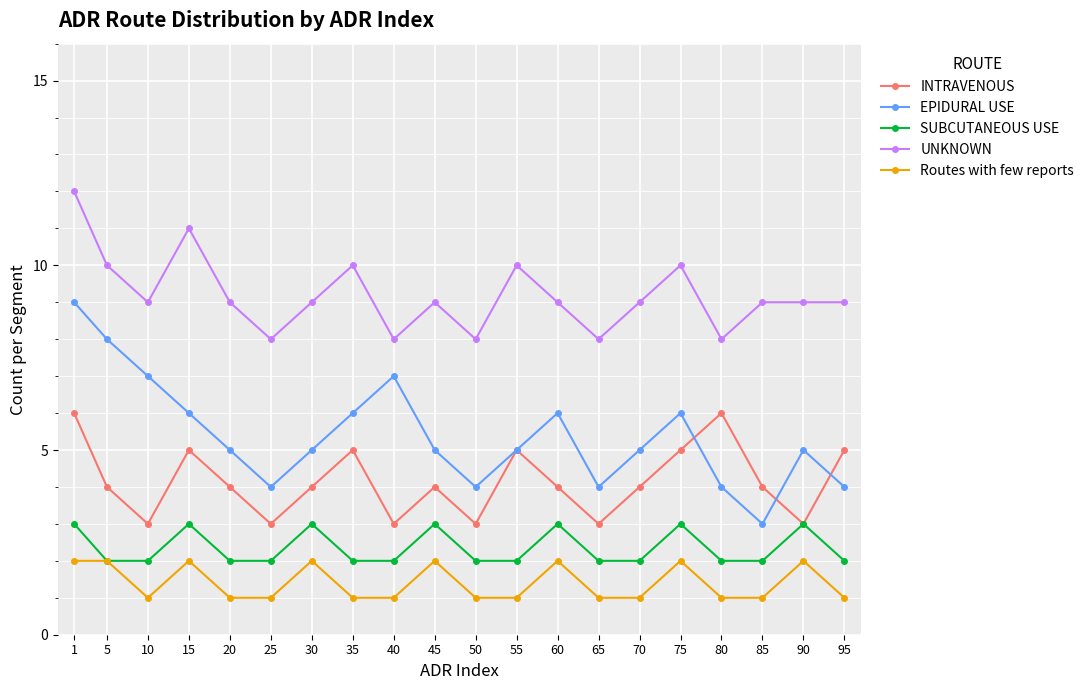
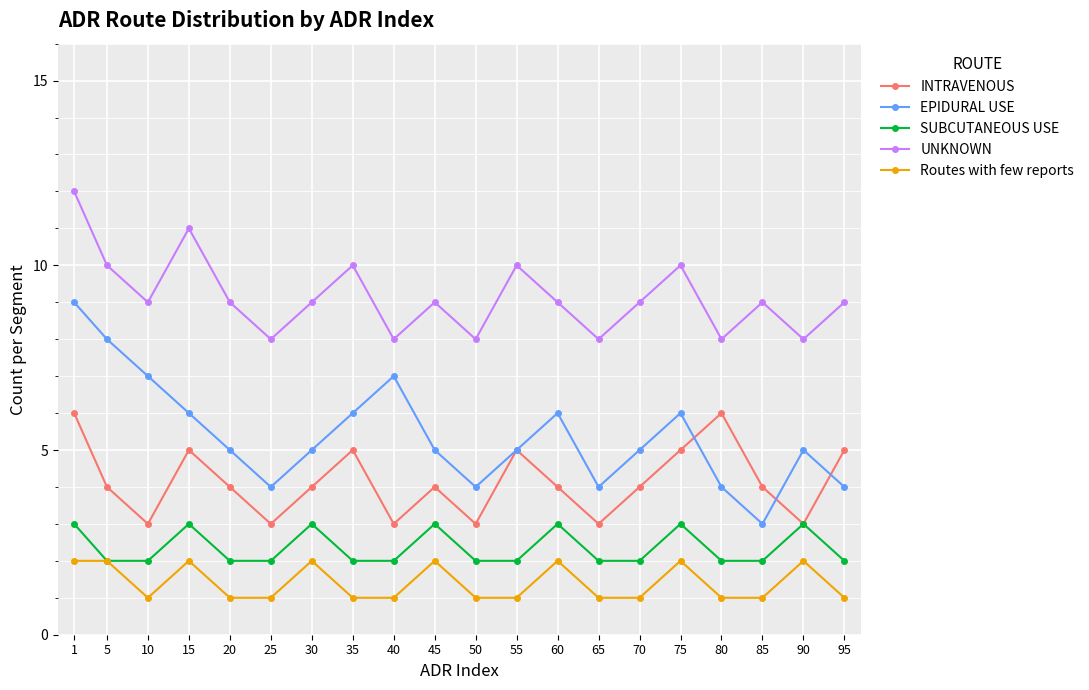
  {
    "INTRAVENOUS": {
      "1": 6,
      "5": 4,
      "10": 3,
      "15": 5,
      "20": 4,
      "25": 3,
      "30": 4,
      "35": 5,
      "40": 3,
      "45": 4,
      "50": 3,
      "60": 4,
      "65": 3,
      "70": 4,
      "75": 5,
      "80": 6,
      "85": 4,
      "95": 5
    },
    "EPIDURAL USE": {
      "1": 9,
      "5": 8,
      "10": 7,
      "15": 6,
      "20": 5,
      "25": 4,
      "30": 5,
      "35": 6,
      "40": 7,
      "45": 5,
      "50": 4,
      "60": 6,
      "65": 4,
      "70": 5,
      "75": 6,
      "80": 4,
      "85": 3,
      "90": 5,
      "95": 4
    },
    "SUBCUTANEOUS USE": {
      "1": 3,
      "10": 2,
      "15": 3,
      "20": 2,
      "25": 2,
      "30": 3,
      "35": 2,
      "40": 2,
      "45": 3,
      "50": 2,
      "55": 2,
      "60": 3,
      "65": 2,
      "70": 2,
      "75": 3,
      "80": 2,
      "85": 2,
      "95": 2
    },
    "UNKNOWN": {
      "1": 12,
      "5": 10,
      "10": 9,
      "15": 11,
      "20": 9,
      "25": 8,
      "30": 9,
      "35": 10,
      "40": 8,
      "45": 9,
      "50": 8,
      "55": 10,
      "60": 9,
      "65": 8,
      "70": 9,
      "75": 10,
      "80": 8,
      "85": 9,
-     "90": 9,
+     "90": 8,
      "95": 9
    },
    "Routes with few reports": {
      "1": 2,
      "10": 1,
      "15": 2,
      "20": 1,
      "25": 1,
      "30": 2,
      "35": 1,
      "40": 1,
      "45": 2,
      "50": 1,
      "55": 1,
      "60": 2,
      "65": 1,
      "70": 1,
      "75": 2,
      "80": 1,
      "85": 1,
      "90": 2,
      "95": 1
    }
  }
